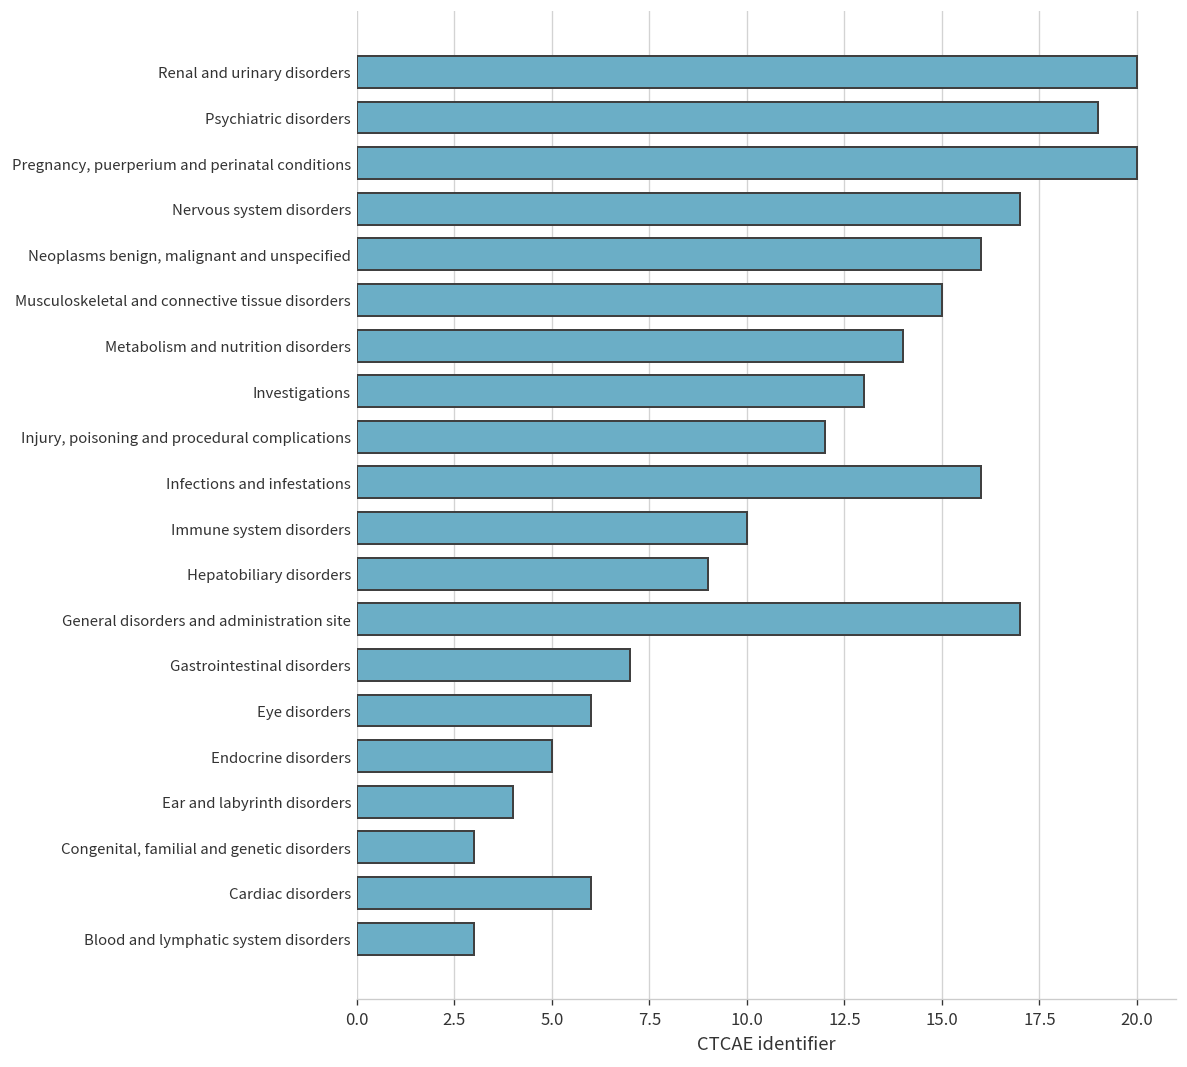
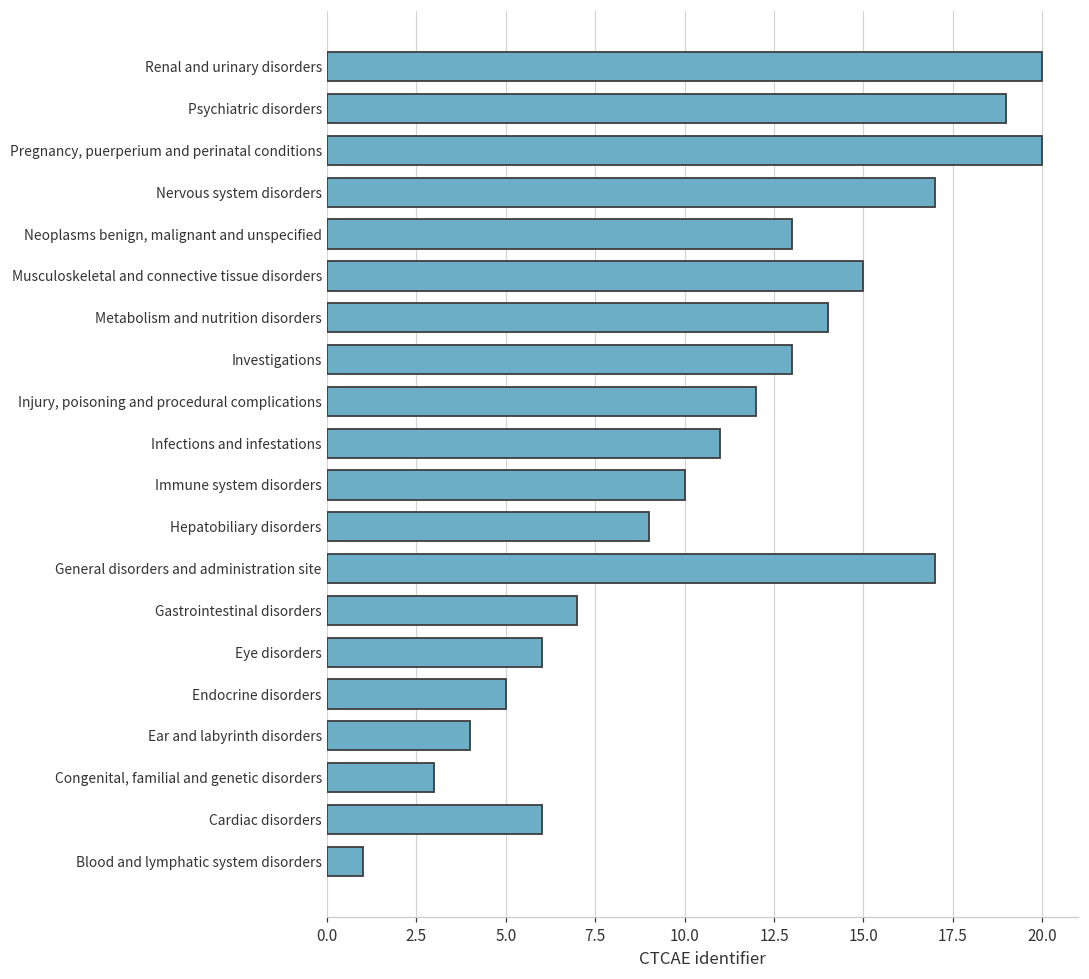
  {
    "Renal and urinary disorders": 20,
    "Psychiatric disorders": 19,
    "Pregnancy, puerperium and perinatal conditions": 20,
    "Nervous system disorders": 17,
-   "Neoplasms benign, malignant and unspecified": 16,
+   "Neoplasms benign, malignant and unspecified": 13,
    "Musculoskeletal and connective tissue disorders": 15,
    "Metabolism and nutrition disorders": 14,
    "Investigations": 13,
    "Injury, poisoning and procedural complications": 12,
-   "Infections and infestations": 16,
+   "Infections and infestations": 11,
    "Immune system disorders": 10,
    "Hepatobiliary disorders": 9,
    "General disorders and administration site": 17,
    "Gastrointestinal disorders": 7,
    "Eye disorders": 6,
    "Endocrine disorders": 5,
    "Ear and labyrinth disorders": 4,
    "Congenital, familial and genetic disorders": 3,
    "Cardiac disorders": 6,
-   "Blood and lymphatic system disorders": 3
+   "Blood and lymphatic system disorders": 1
  }
